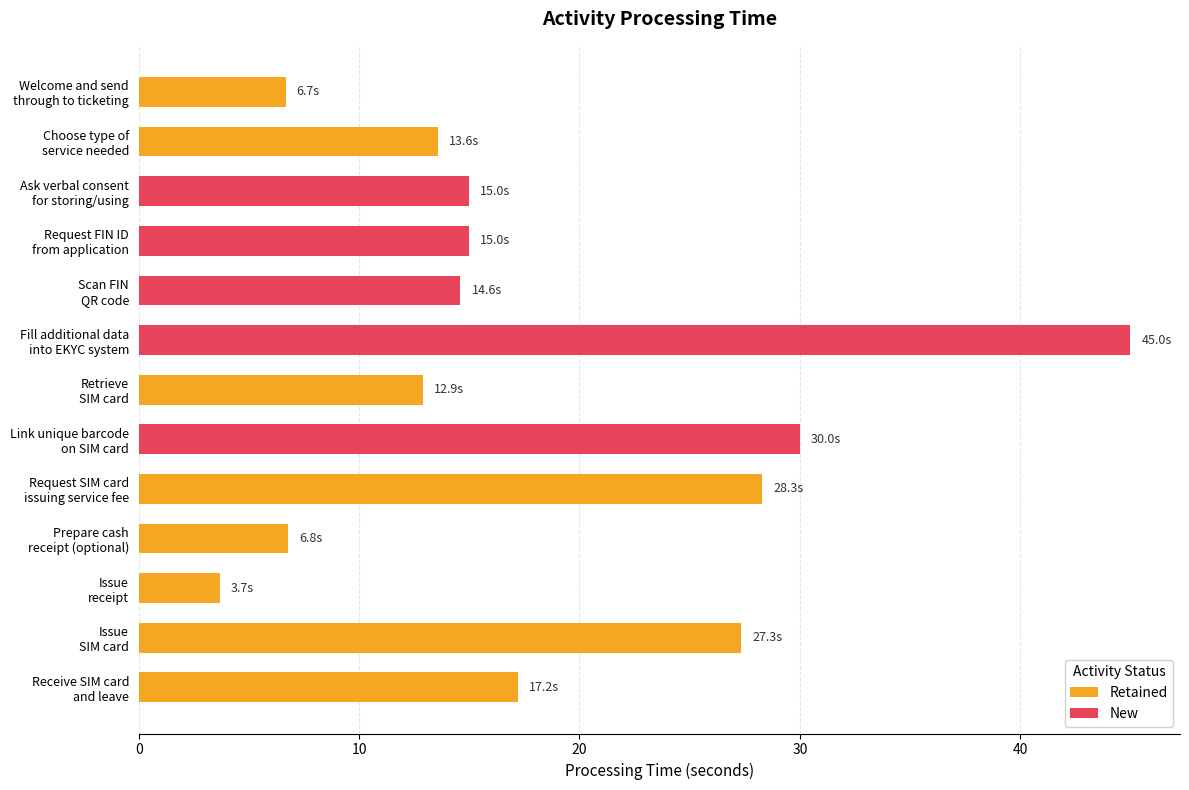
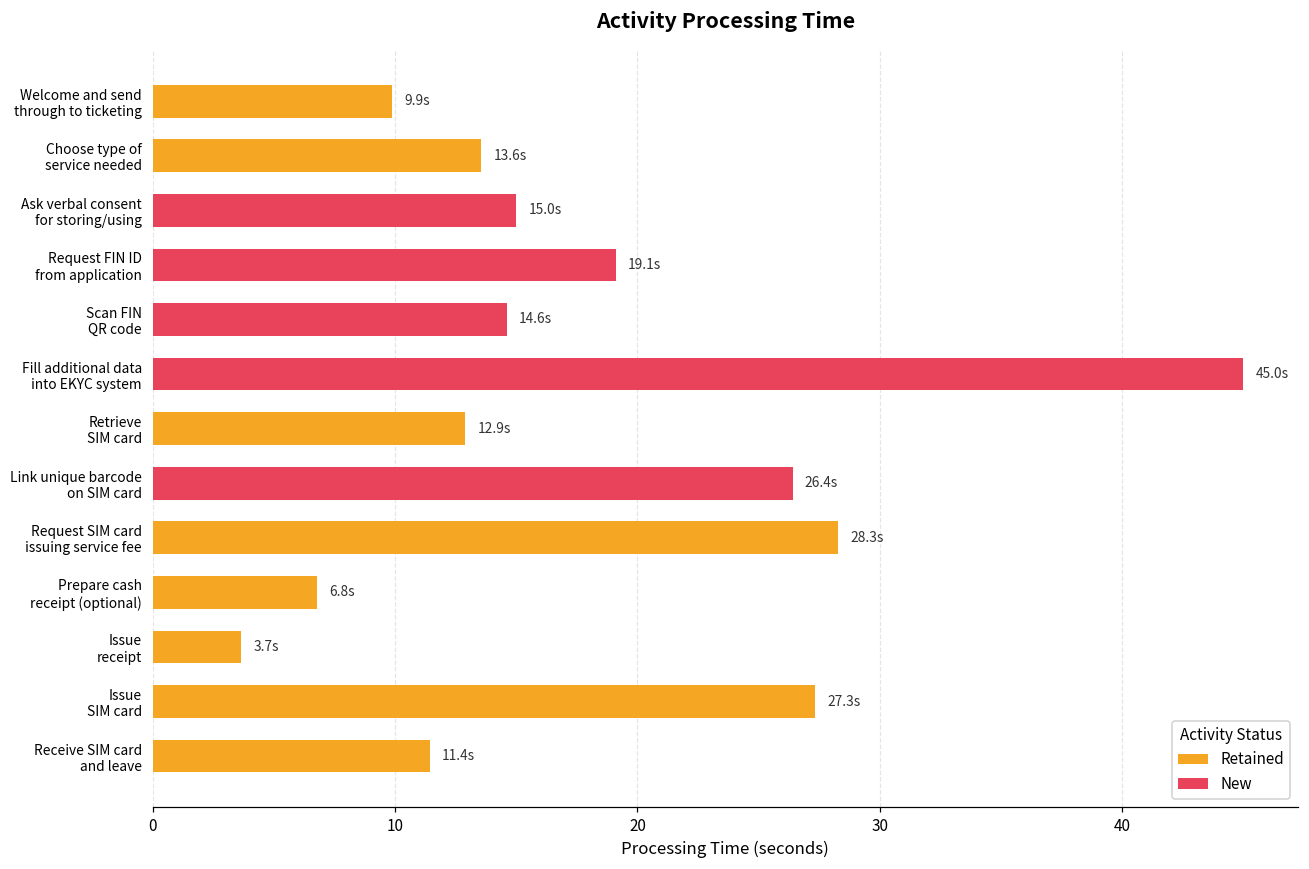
  {
    "Retained": {
-     "Welcome and send through to ticketing": "6.7s",
+     "Welcome and send through to ticketing": "9.9s",
      "Choose type of service needed": "13.6s",
      "Retrieve SIM card": "12.9s",
      "Request SIM card issuing service fee": "28.3s",
      "Prepare cash receipt (optional)": "6.8s",
      "Issue receipt": "3.7s",
      "Issue SIM card": "27.3s",
-     "Receive SIM card and leave": "17.2s"
+     "Receive SIM card and leave": "11.4s"
    },
    "New": {
      "Ask verbal consent for storing/using": "15.0s",
-     "Request FIN ID from application": "15.0s",
+     "Request FIN ID from application": "19.1s",
      "Scan FIN QR code": "14.6s",
      "Fill additional data into EKYC system": "45.0s",
-     "Link unique barcode on SIM card": "30.0s"
+     "Link unique barcode on SIM card": "26.4s"
    }
  }
